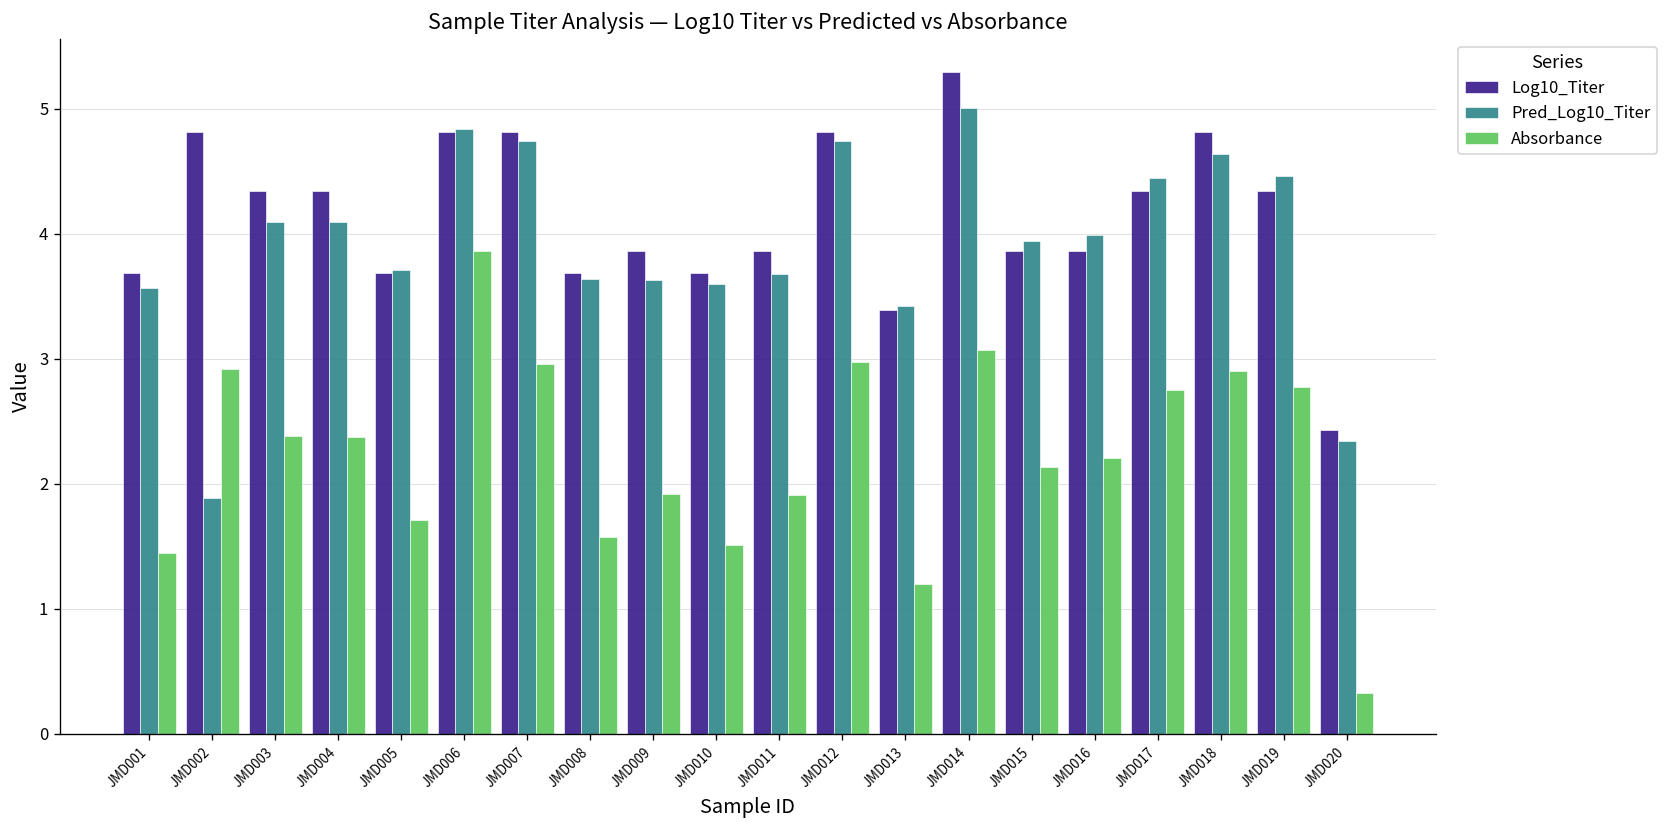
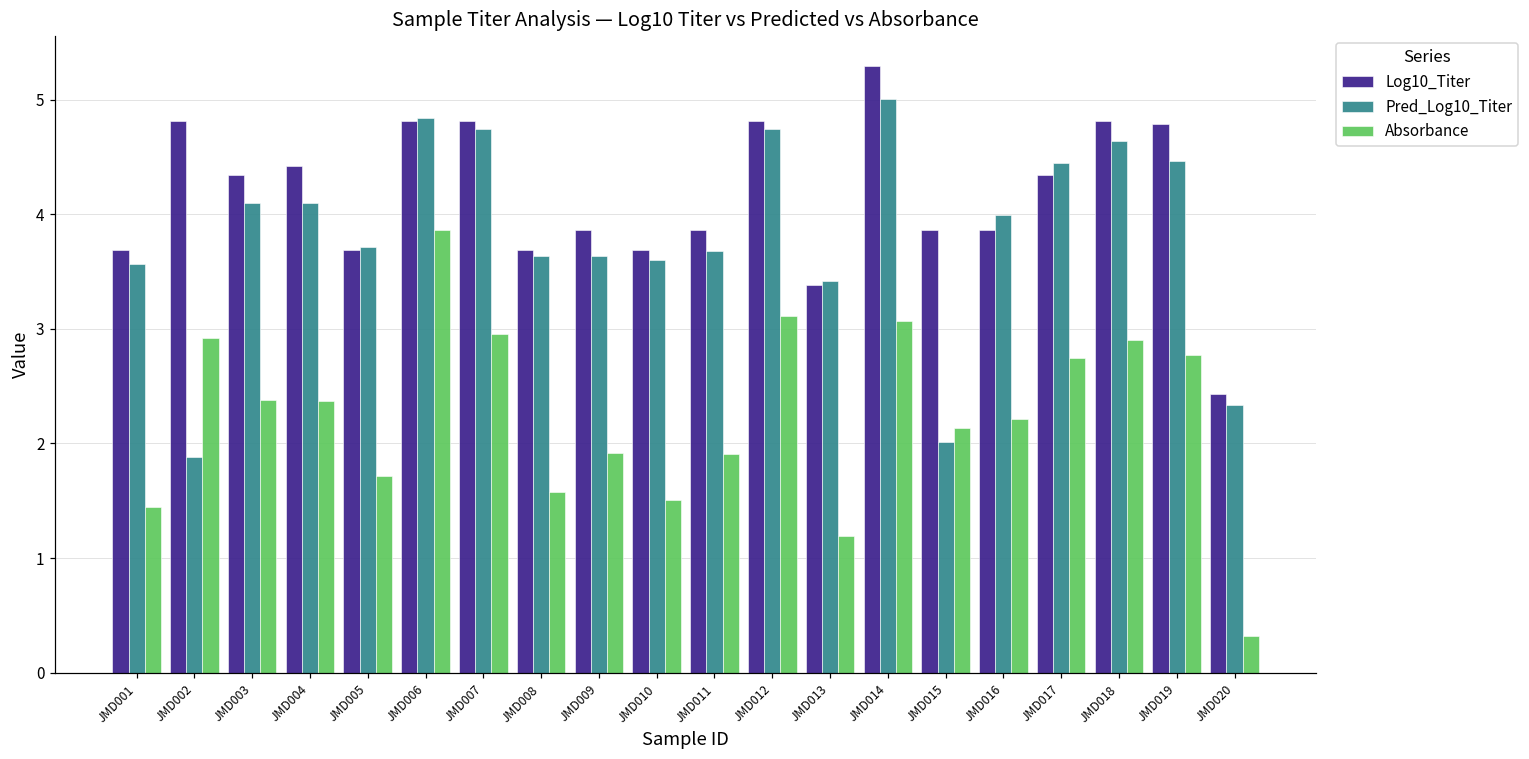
  {
    "Log10_Titer": {
      "JMD001": 3.69,
      "JMD002": 4.82,
      "JMD003": 4.34,
-     "JMD004": 4.34,
+     "JMD004": 4.42,
      "JMD005": 3.69,
      "JMD006": 4.82,
      "JMD007": 4.82,
      "JMD008": 3.69,
      "JMD009": 3.86,
      "JMD010": 3.69,
      "JMD011": 3.86,
      "JMD012": 4.82,
      "JMD013": 3.39,
      "JMD014": 5.29,
      "JMD015": 3.86,
      "JMD016": 3.86,
      "JMD017": 4.34,
      "JMD018": 4.82,
-     "JMD019": 4.34,
+     "JMD019": 4.79,
      "JMD020": 2.43
    },
    "Pred_Log10_Titer": {
      "JMD001": 3.56,
      "JMD002": 1.88,
      "JMD003": 4.09,
      "JMD004": 4.10,
      "JMD005": 3.71,
      "JMD006": 4.84,
      "JMD007": 4.74,
      "JMD008": 3.64,
      "JMD009": 3.63,
      "JMD010": 3.60,
      "JMD011": 3.68,
      "JMD012": 4.75,
      "JMD013": 3.42,
      "JMD014": 5.01,
-     "JMD015": 3.94,
+     "JMD015": 2.01,
      "JMD016": 3.99,
      "JMD017": 4.45,
      "JMD018": 4.64,
      "JMD019": 4.46,
      "JMD020": 2.34
    },
    "Absorbance": {
      "JMD001": 1.44,
      "JMD002": 2.92,
      "JMD003": 2.38,
      "JMD004": 2.37,
      "JMD005": 1.71,
      "JMD006": 3.86,
      "JMD007": 2.96,
      "JMD008": 1.57,
      "JMD009": 1.92,
      "JMD010": 1.51,
      "JMD011": 1.91,
-     "JMD012": 2.97,
+     "JMD012": 3.11,
      "JMD013": 1.20,
      "JMD014": 3.07,
      "JMD015": 2.13,
      "JMD016": 2.21,
      "JMD017": 2.75,
      "JMD018": 2.90,
      "JMD019": 2.77,
      "JMD020": 0.32
    }
  }
